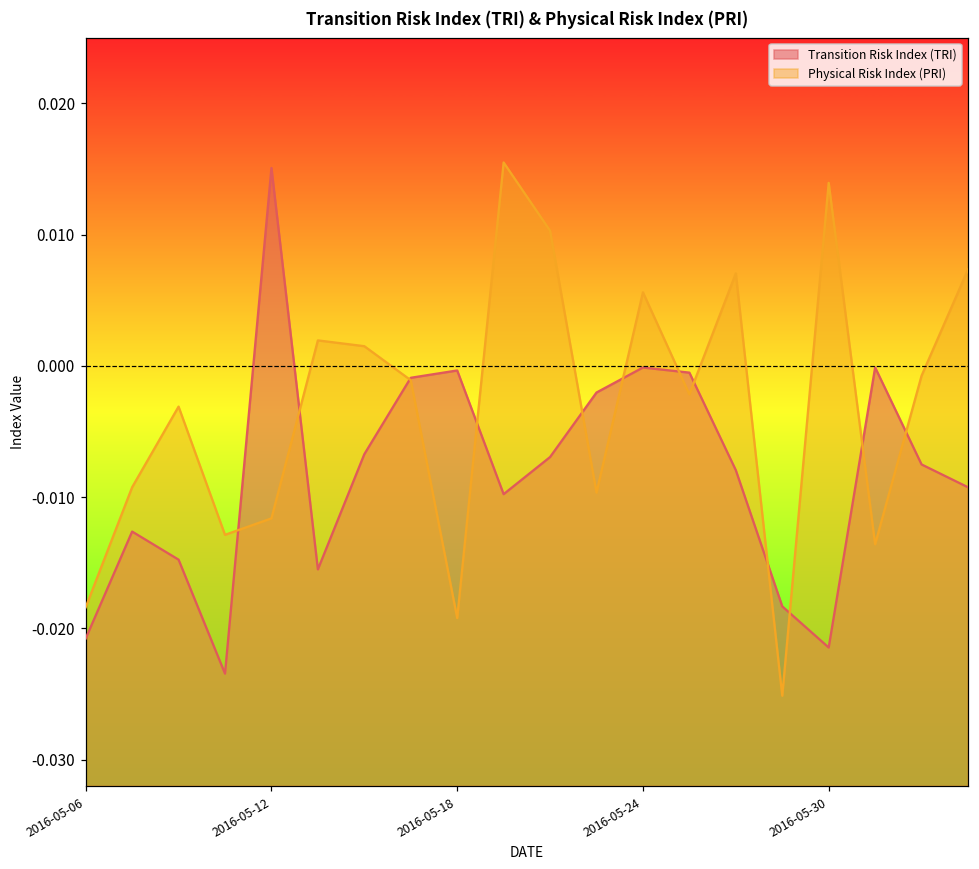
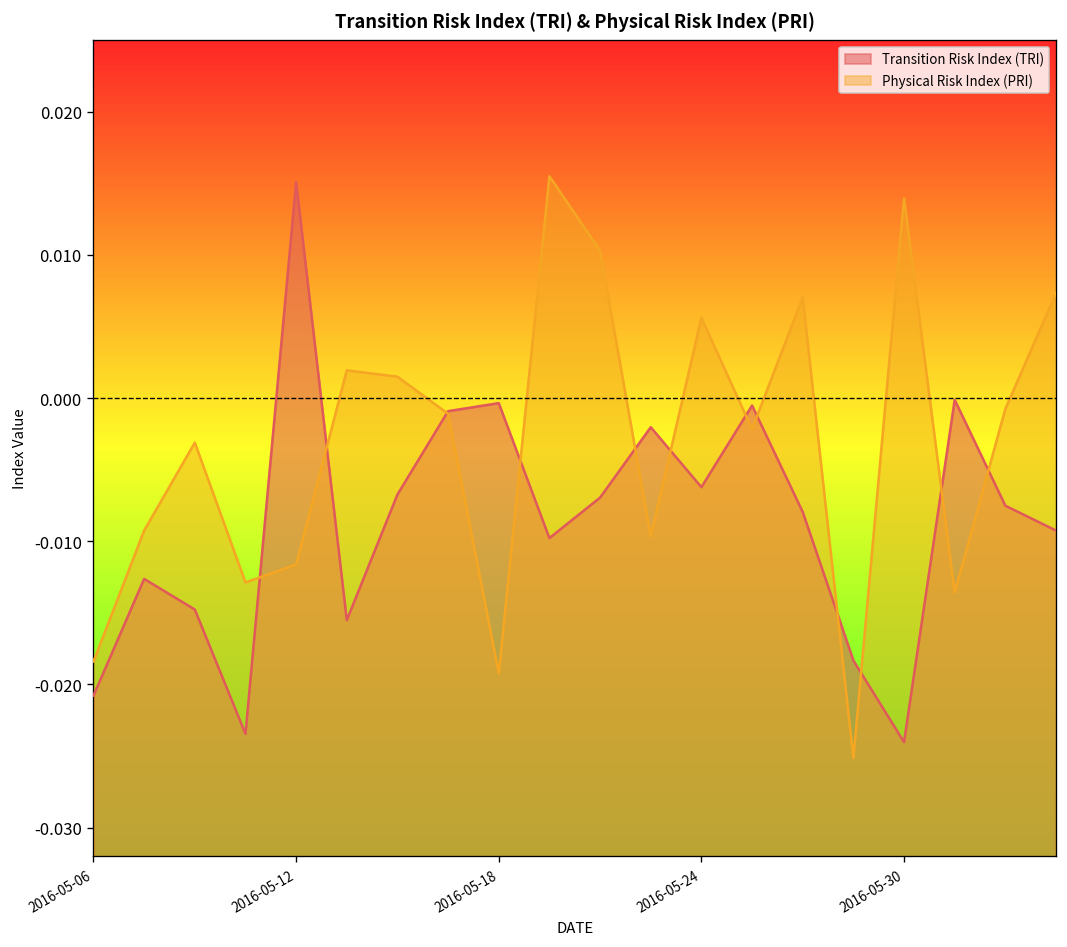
  {
    "Transition Risk Index (TRI)": {
      "2016-05-06": -0.0208,
      "2016-05-12": 0.0151,
      "2016-05-18": -0.0004,
-     "2016-05-24": -0.0001,
-     "2016-05-30": -0.0215
+     "2016-05-24": -0.0062,
+     "2016-05-30": -0.0240
    },
    "Physical Risk Index (PRI)": {
      "2016-05-06": -0.0184,
      "2016-05-12": -0.0116,
      "2016-05-18": -0.0192,
      "2016-05-24": 0.0056,
      "2016-05-30": 0.0139
    }
  }
